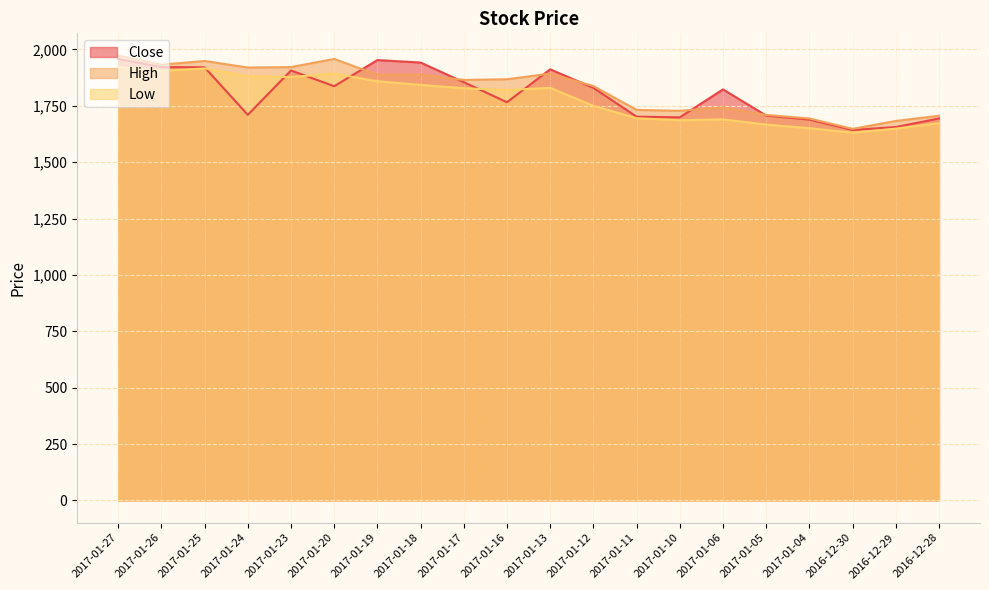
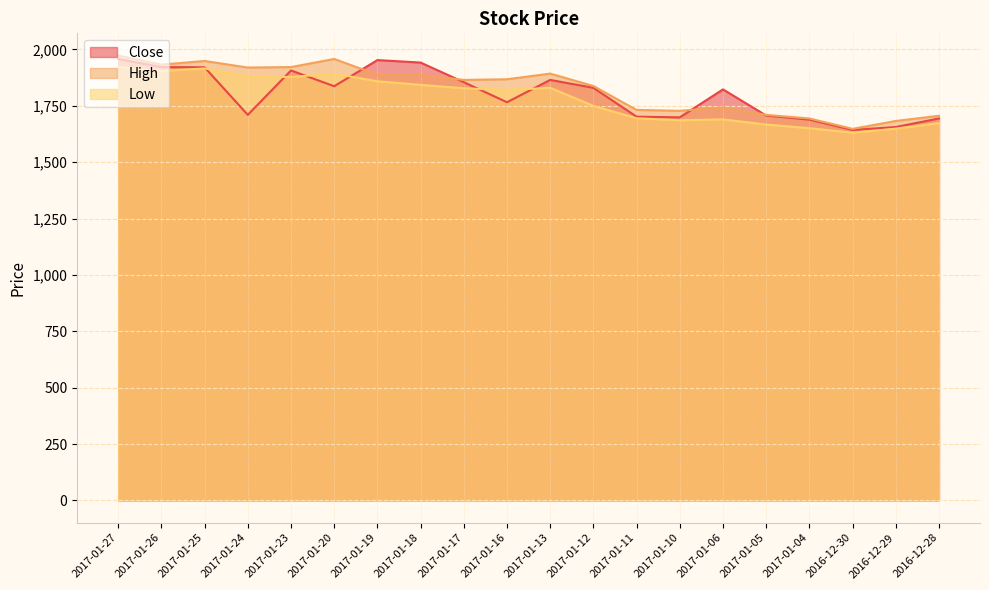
  {
    "Close": {
      "2017-01-24": "1,710",
      "2017-01-23": "1,910",
      "2017-01-20": "1,840",
      "2017-01-19": "1,950",
      "2017-01-18": "1,940",
      "2017-01-16": "1,770",
-     "2017-01-13": "1,910",
+     "2017-01-13": "1,870",
      "2017-01-10": "1,700",
      "2017-01-06": "1,820",
      "2016-12-28": "1,690"
    }
  }
